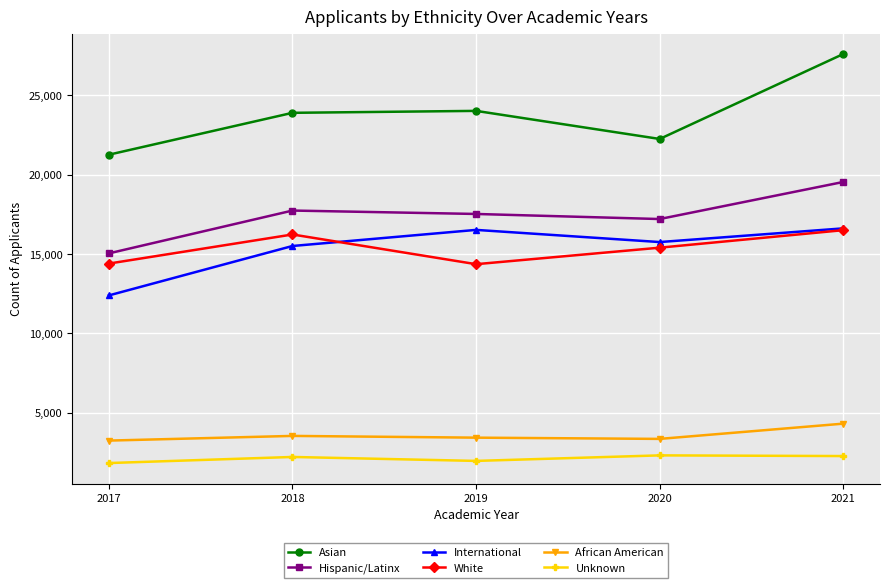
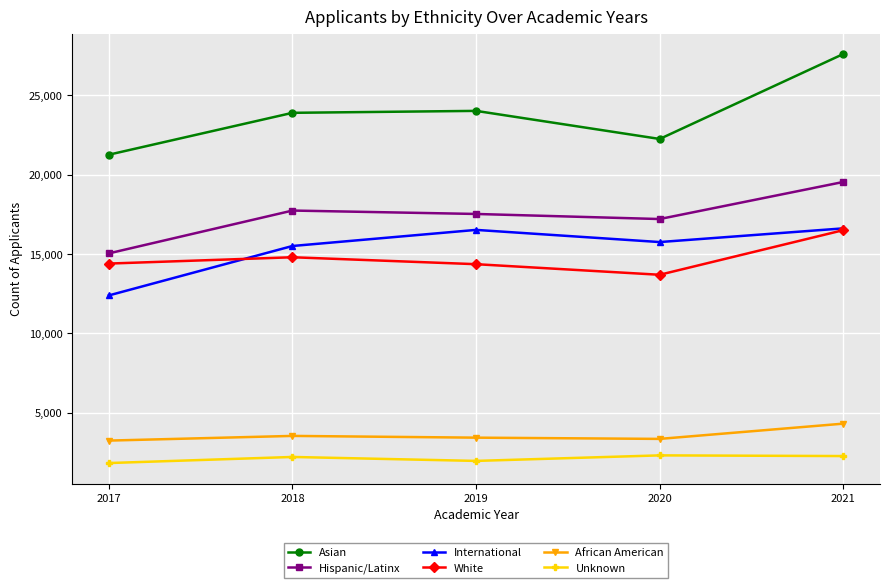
  {
    "Asian": {
      "2017": "21,300",
      "2018": "23,900",
      "2019": "24,000",
      "2020": "22,300",
      "2021": "27,600"
    },
    "Hispanic/Latinx": {
      "2017": "15,000",
      "2018": "17,700",
      "2019": "17,500",
      "2020": "17,200",
      "2021": "19,500"
    },
    "International": {
      "2017": "12,400",
      "2018": "15,500",
      "2019": "16,500",
      "2020": "15,800"
    },
    "White": {
      "2017": "14,400",
-     "2018": "16,200",
+     "2018": "14,800",
      "2019": "14,400",
-     "2020": "15,400"
+     "2020": "13,700"
    }
  }
